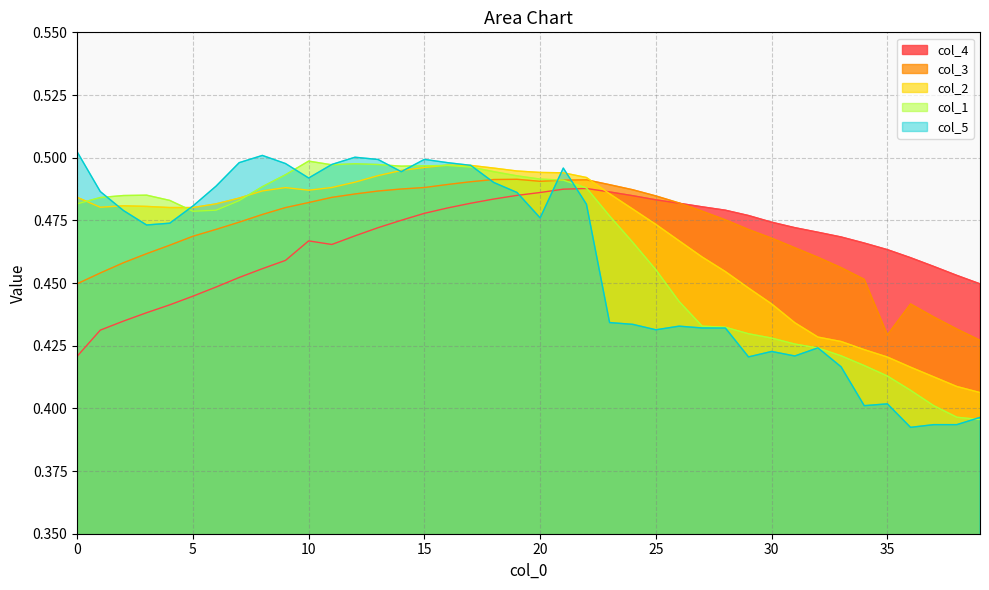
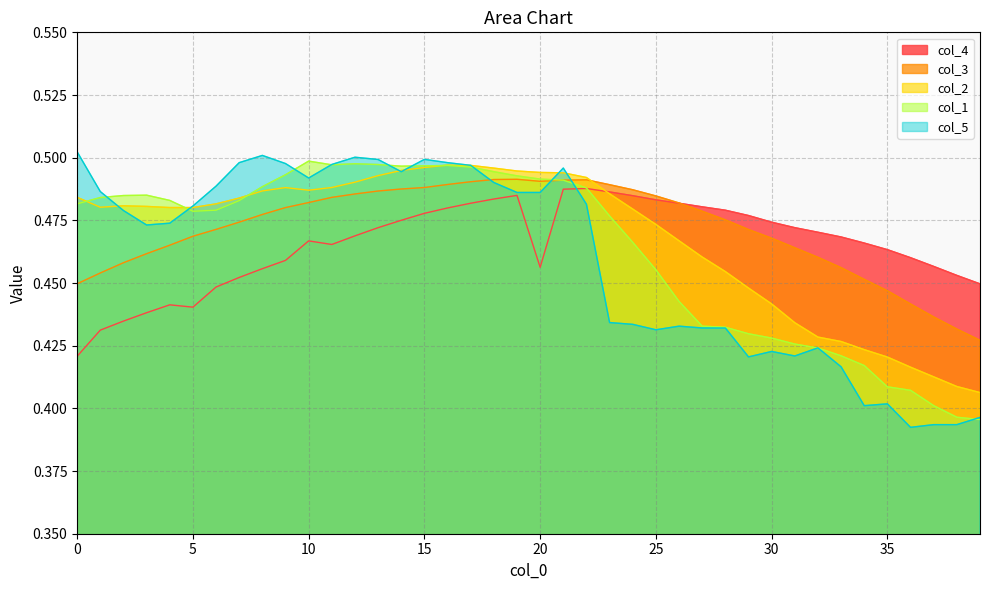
  {
    "col_4": {
      "0": 0.421,
-     "5": 0.445,
+     "5": 0.440,
      "10": 0.467,
      "15": 0.478,
-     "20": 0.486,
+     "20": 0.456,
      "25": 0.483,
      "30": 0.474,
      "35": 0.463
    },
    "col_3": {
      "0": 0.450,
      "5": 0.469,
      "10": 0.482,
      "15": 0.488,
      "25": 0.485,
      "30": 0.468,
-     "35": 0.429
+     "35": 0.447
    },
    "col_2": {
      "0": 0.484,
      "10": 0.487,
      "20": 0.494,
      "25": 0.473,
      "30": 0.442,
      "35": 0.420
    },
    "col_1": {
      "0": 0.482,
      "5": 0.479,
      "10": 0.499,
      "25": 0.455,
      "30": 0.428,
-     "35": 0.413
+     "35": 0.409
    },
    "col_5": {
      "0": 0.502,
      "10": 0.492,
      "15": 0.499,
-     "20": 0.476,
+     "20": 0.486,
      "25": 0.431,
      "30": 0.423,
      "35": 0.402
    }
  }
